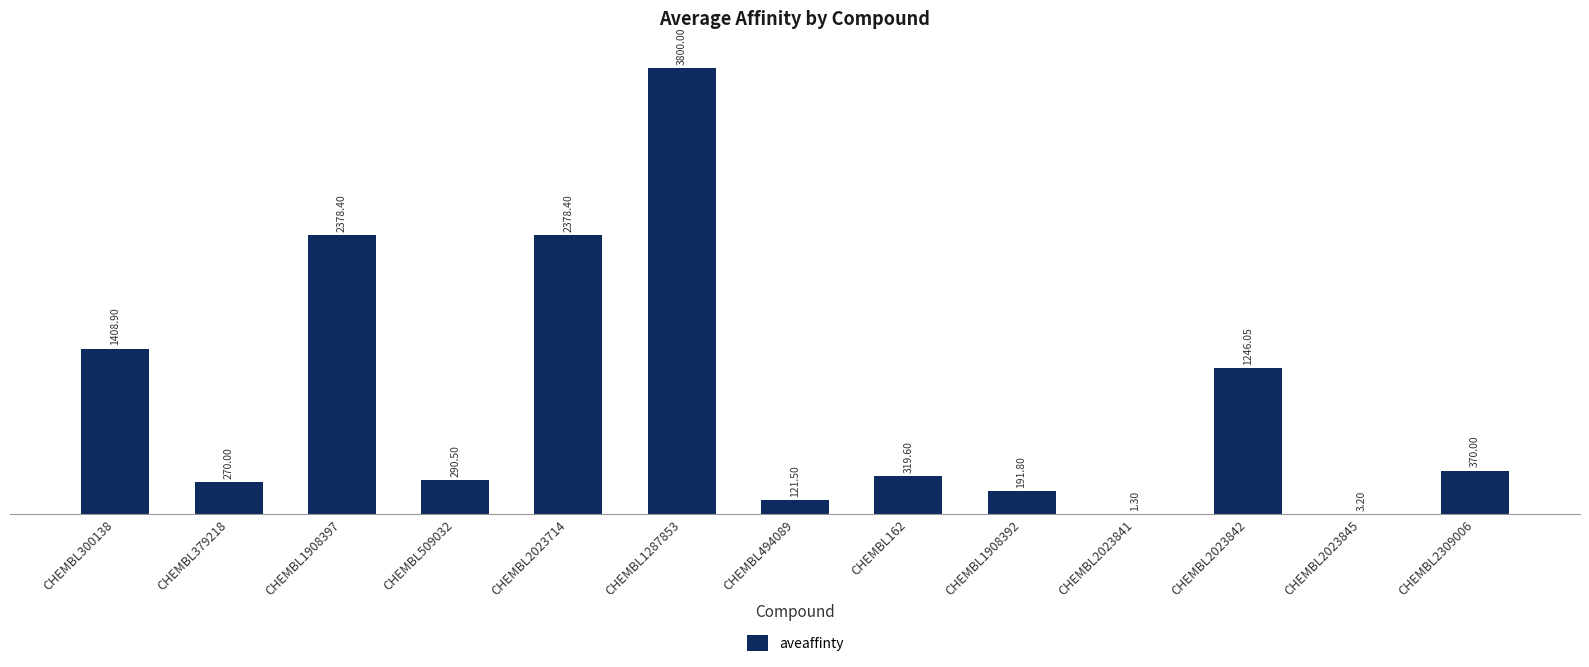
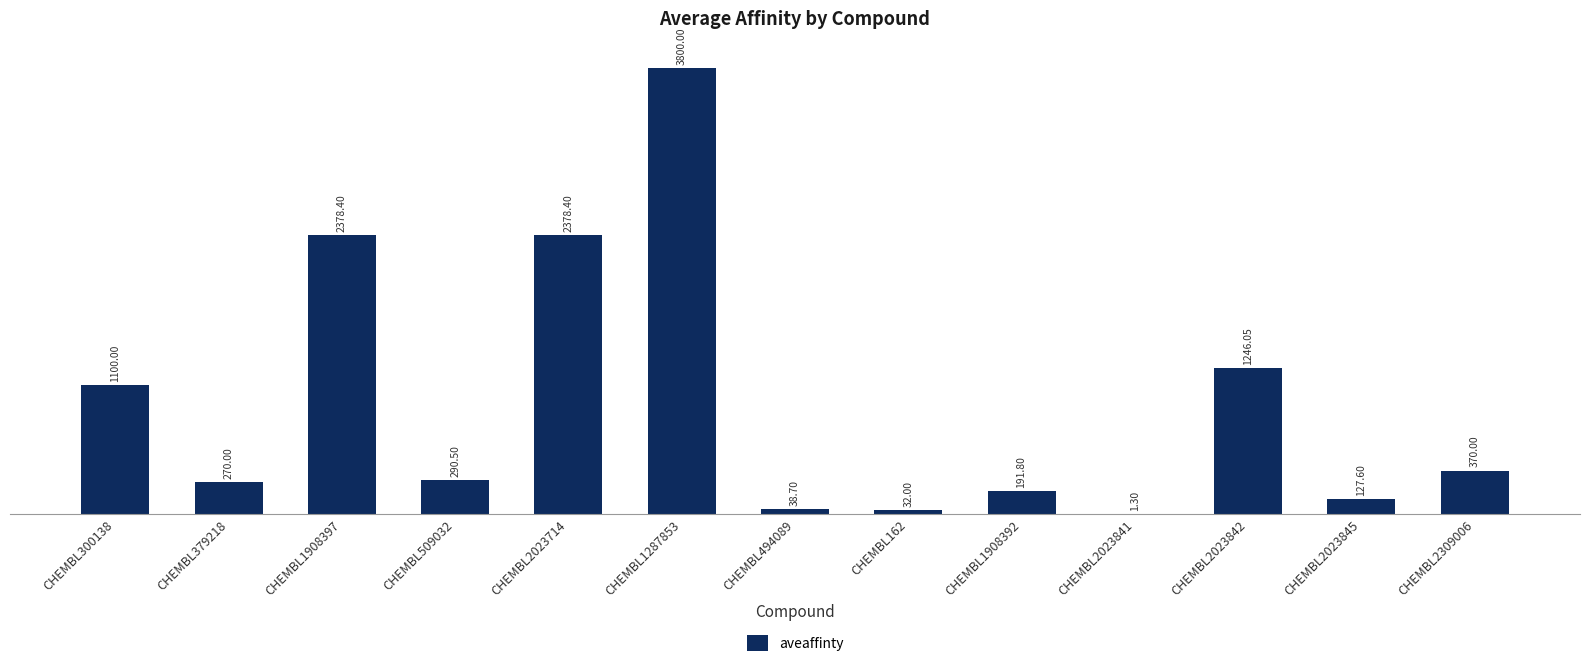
  {
-   "CHEMBL300138": 1408.90,
+   "CHEMBL300138": 1100.00,
    "CHEMBL379218": 270.00,
    "CHEMBL1908397": 2378.40,
    "CHEMBL509032": 290.50,
    "CHEMBL2023714": 2378.40,
    "CHEMBL1287853": 3800.00,
-   "CHEMBL494089": 121.50,
-   "CHEMBL162": 319.60,
+   "CHEMBL494089": 38.70,
+   "CHEMBL162": 32.00,
    "CHEMBL1908392": 191.80,
    "CHEMBL2023841": 1.30,
    "CHEMBL2023842": 1246.05,
-   "CHEMBL2023845": 3.20,
+   "CHEMBL2023845": 127.60,
    "CHEMBL2309006": 370.00
  }
